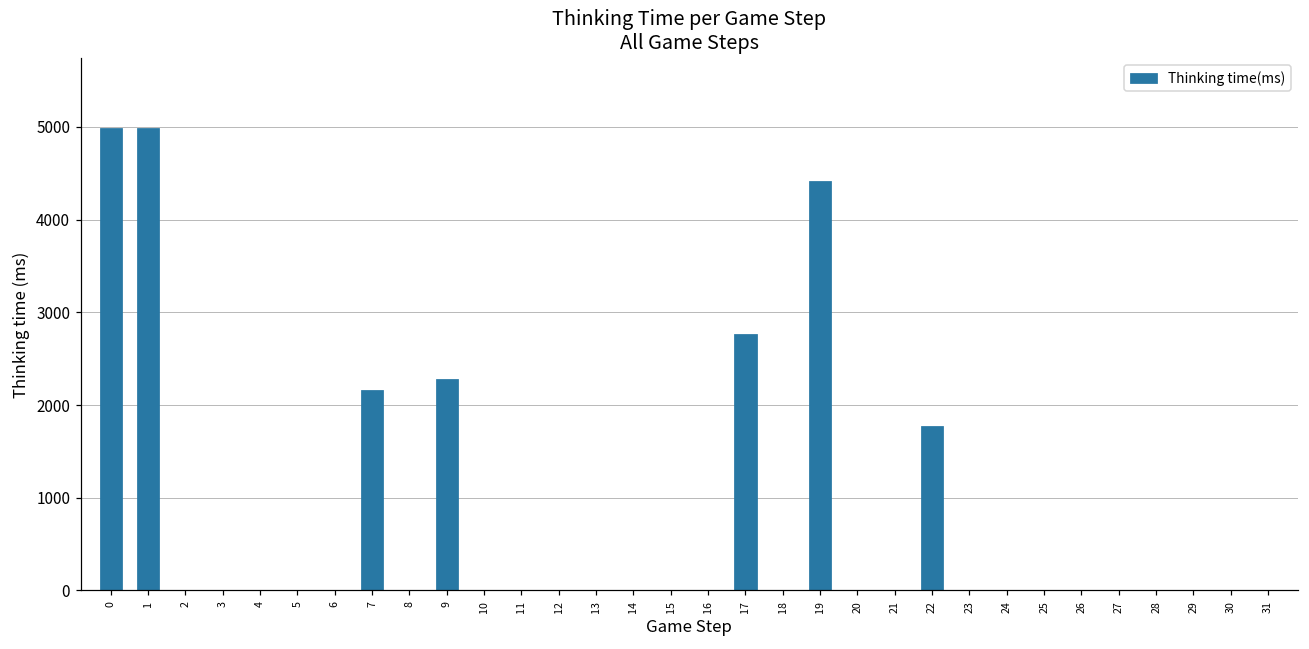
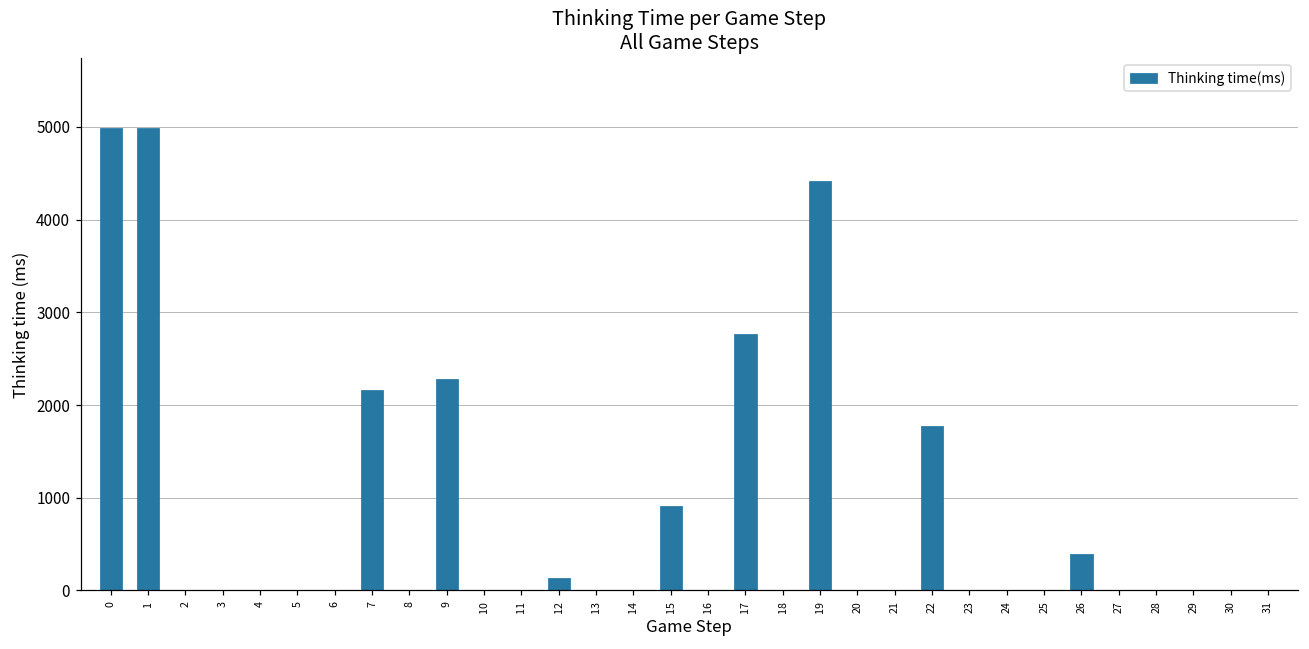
  {
    "0": 5000,
    "1": 5000,
    "6": 0,
    "7": 2200,
    "8": 0,
    "9": 2300,
    "10": 0,
    "11": 0,
-   "12": 0,
+   "12": 100,
    "13": 0,
    "14": 0,
-   "15": 0,
+   "15": 900,
    "17": 2800,
    "19": 4400,
    "21": 0,
    "22": 1800,
    "23": 0,
    "24": 0,
-   "26": 0,
+   "26": 400,
    "27": 0,
    "29": 0,
    "30": 0,
    "31": 0
  }
